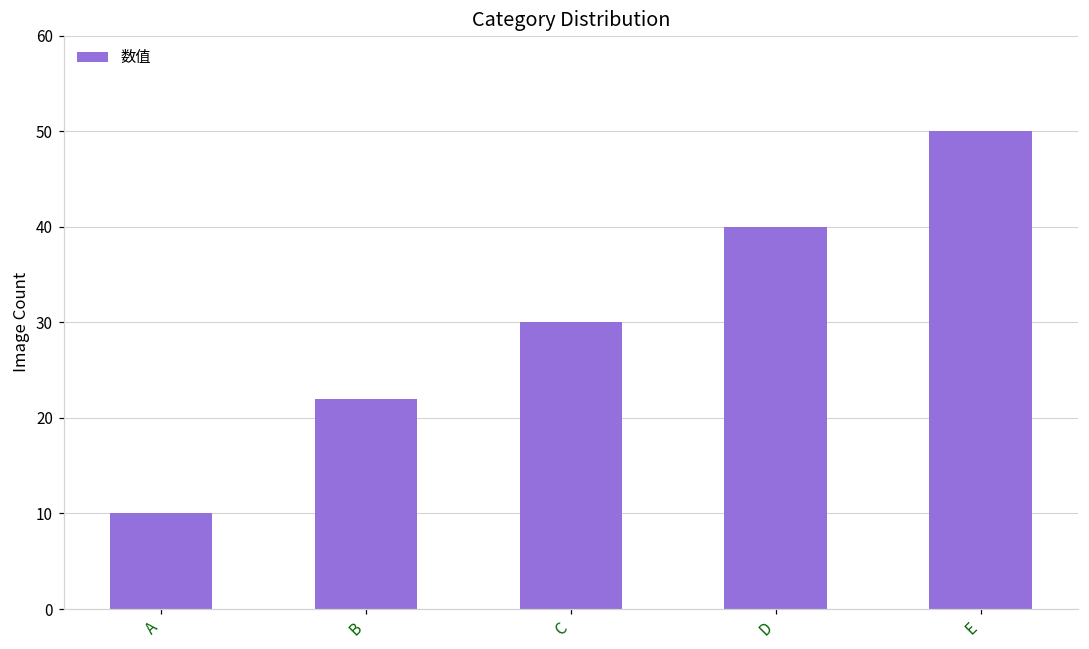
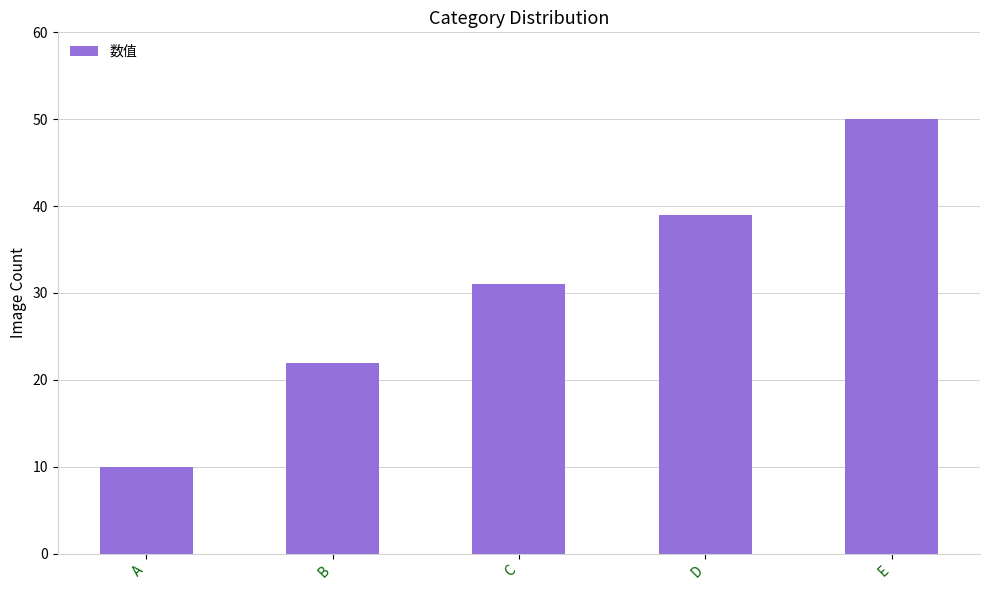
  {
    "A": 10,
    "B": 22,
-   "C": 30,
-   "D": 40,
+   "C": 31,
+   "D": 39,
    "E": 50
  }
